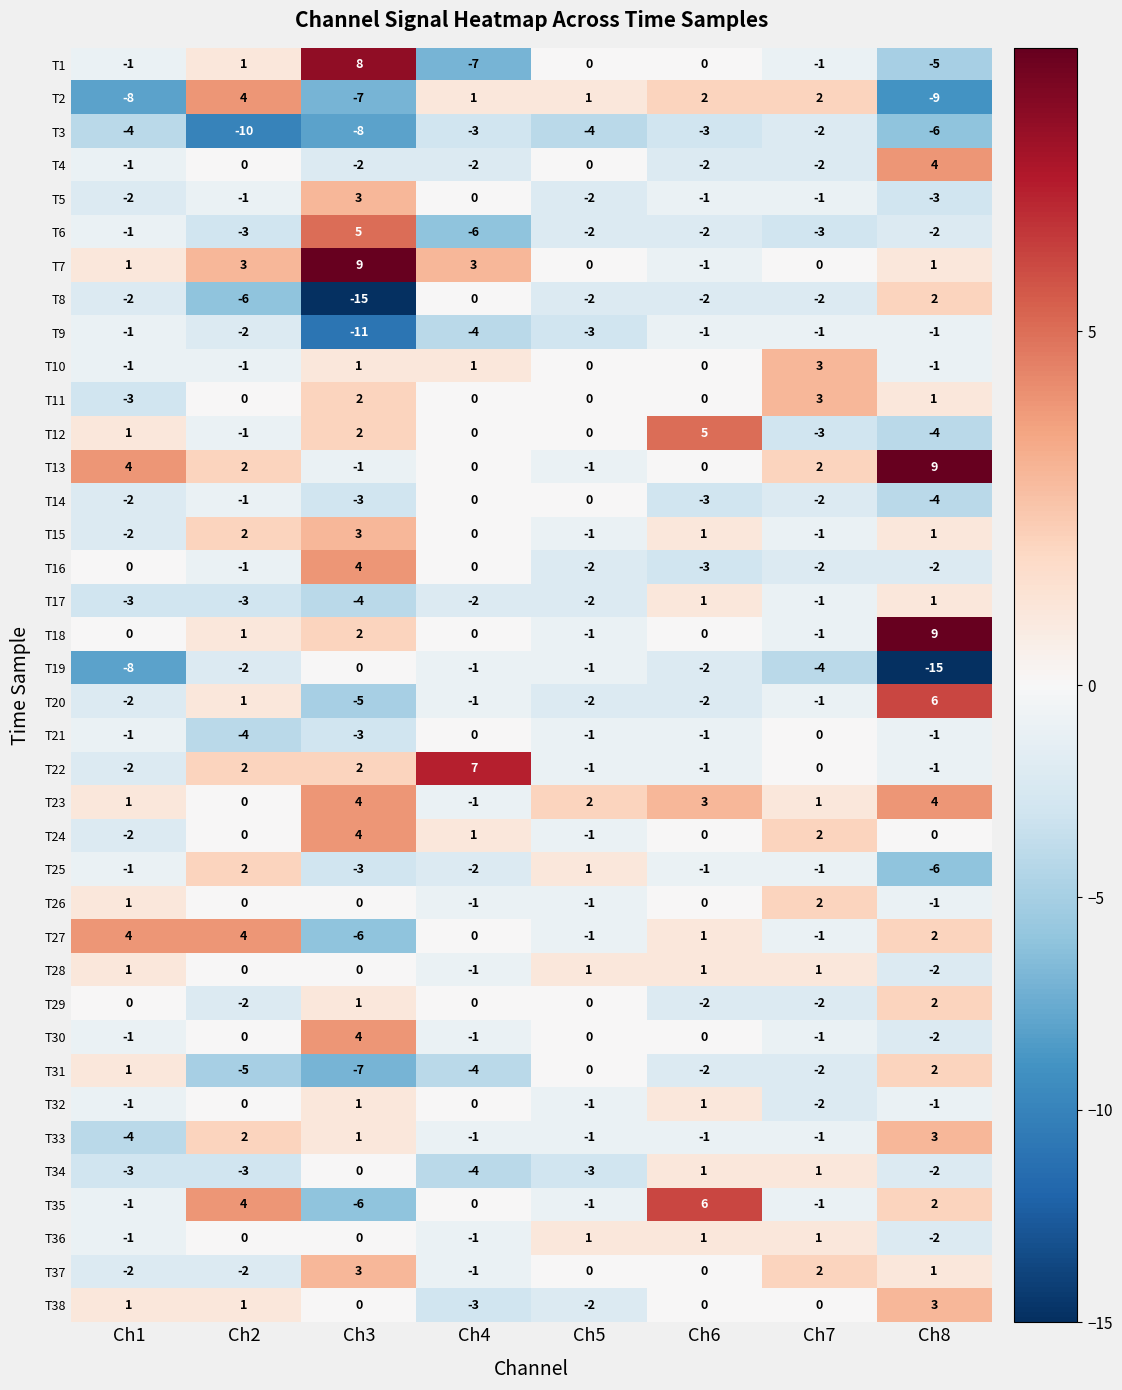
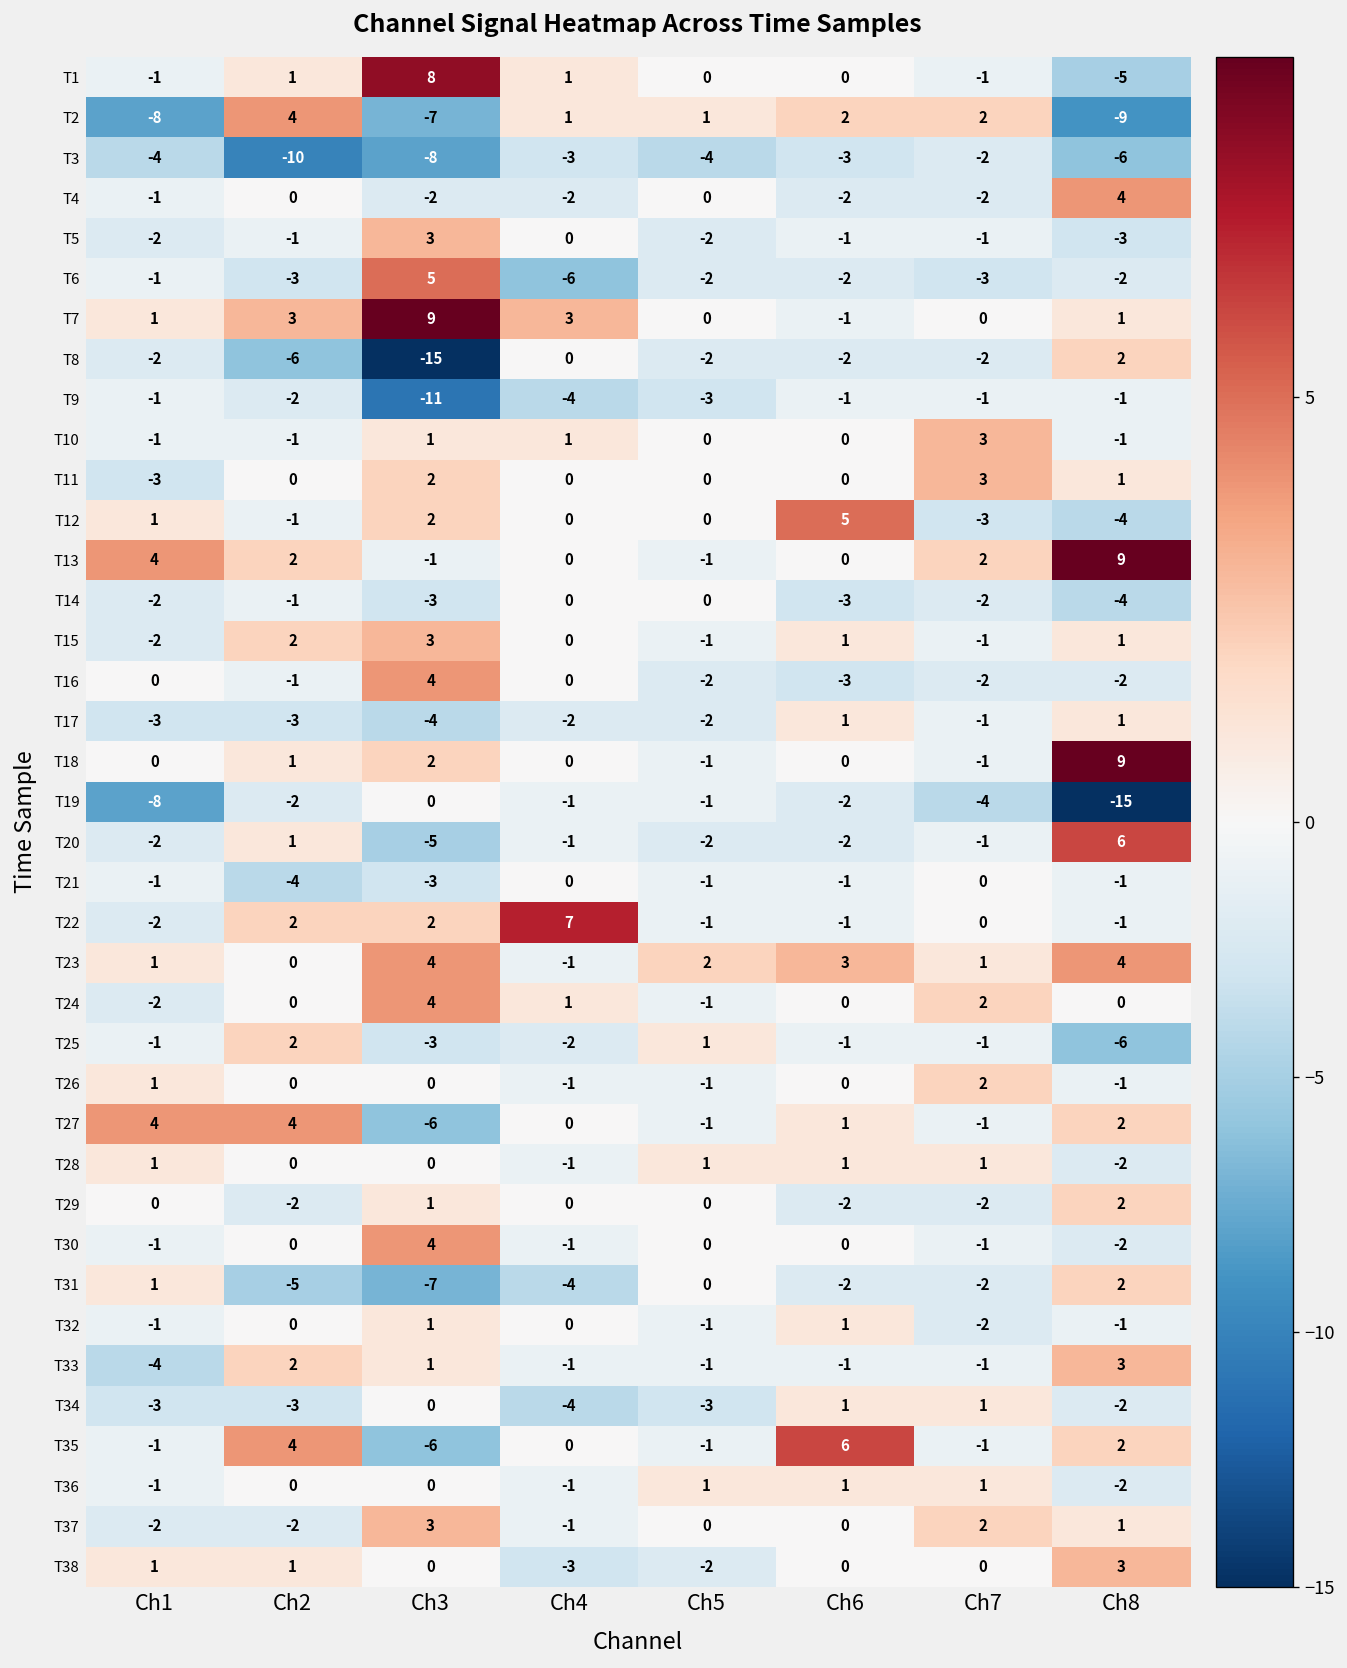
  {
    "T1": {
      "Ch1": -1,
      "Ch2": 1,
      "Ch3": 8,
-     "Ch4": -7,
+     "Ch4": 1,
      "Ch5": 0,
      "Ch6": 0,
      "Ch7": -1,
      "Ch8": -5
    }
  }
